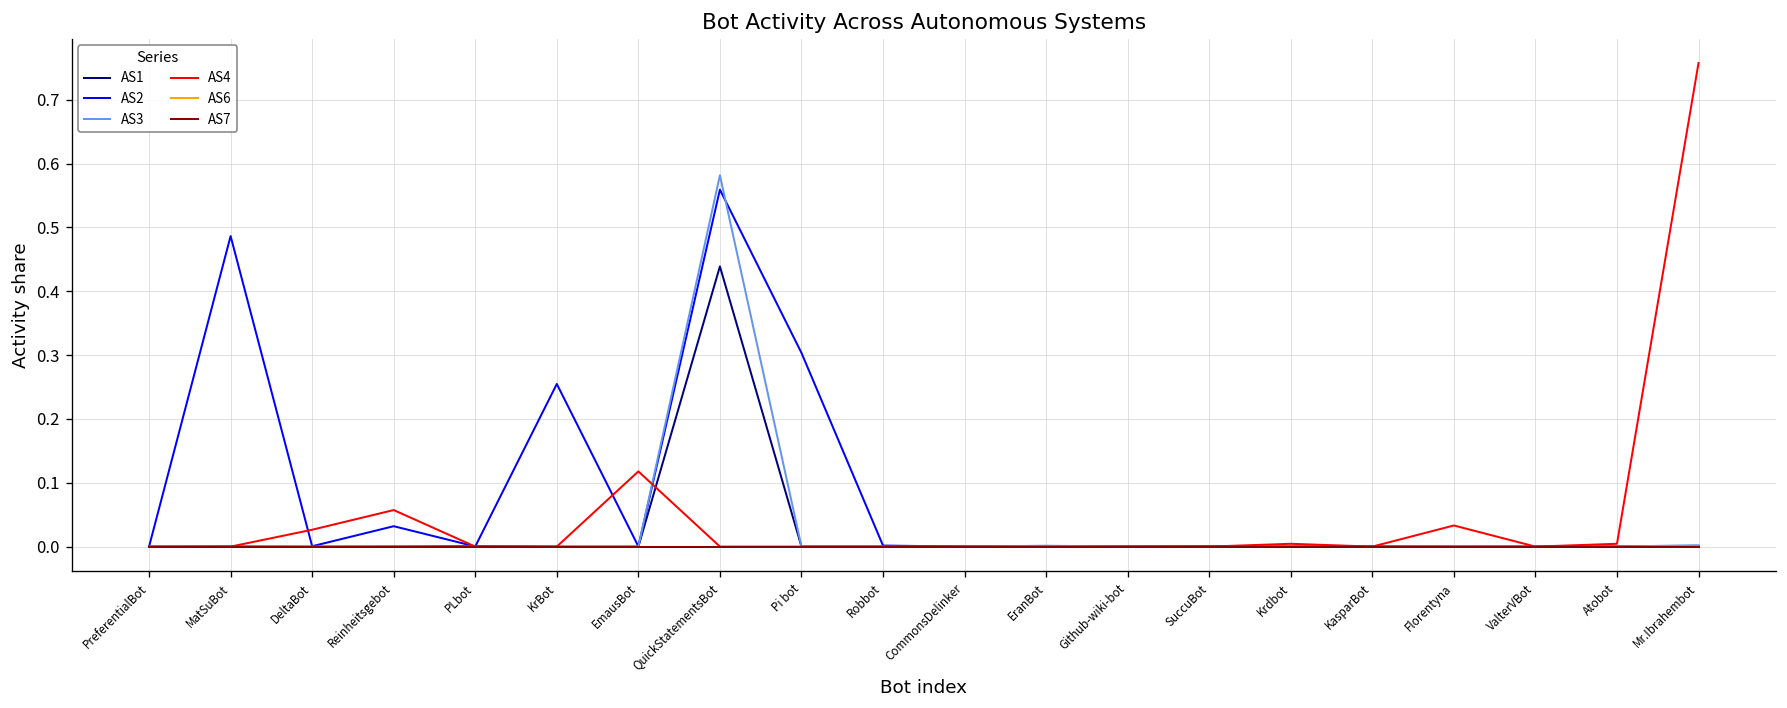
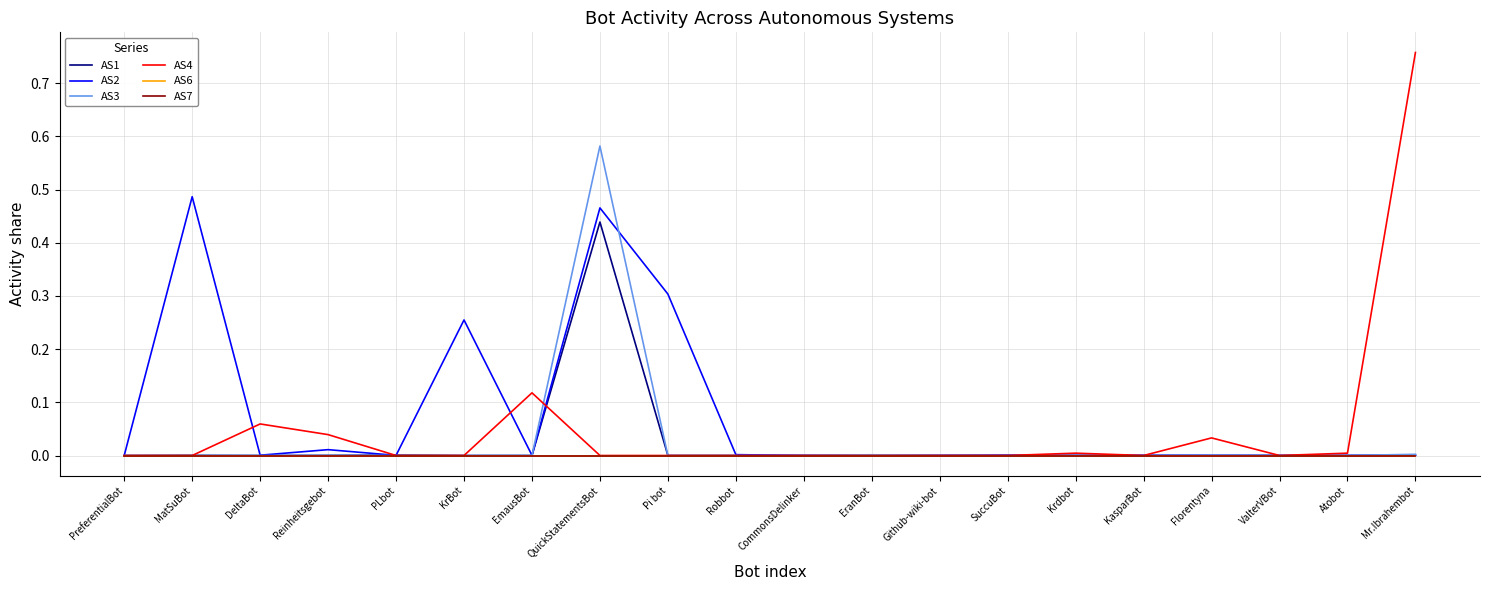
  {
    "AS1": {
      "QuickStatementsBot": 0.44
    },
    "AS2": {
      "MatSuBot": 0.49,
-     "Reinheitsgebot": 0.03,
+     "Reinheitsgebot": 0.01,
      "KrBot": 0.25,
-     "QuickStatementsBot": 0.56,
+     "QuickStatementsBot": 0.47,
      "Pi bot": 0.30
    },
    "AS3": {
      "QuickStatementsBot": 0.58
    },
    "AS4": {
-     "DeltaBot": 0.03,
-     "Reinheitsgebot": 0.06,
+     "DeltaBot": 0.06,
+     "Reinheitsgebot": 0.04,
      "EmausBot": 0.12,
      "Florentyna": 0.03,
      "Mr.Ibrahembot": 0.76
    }
  }
